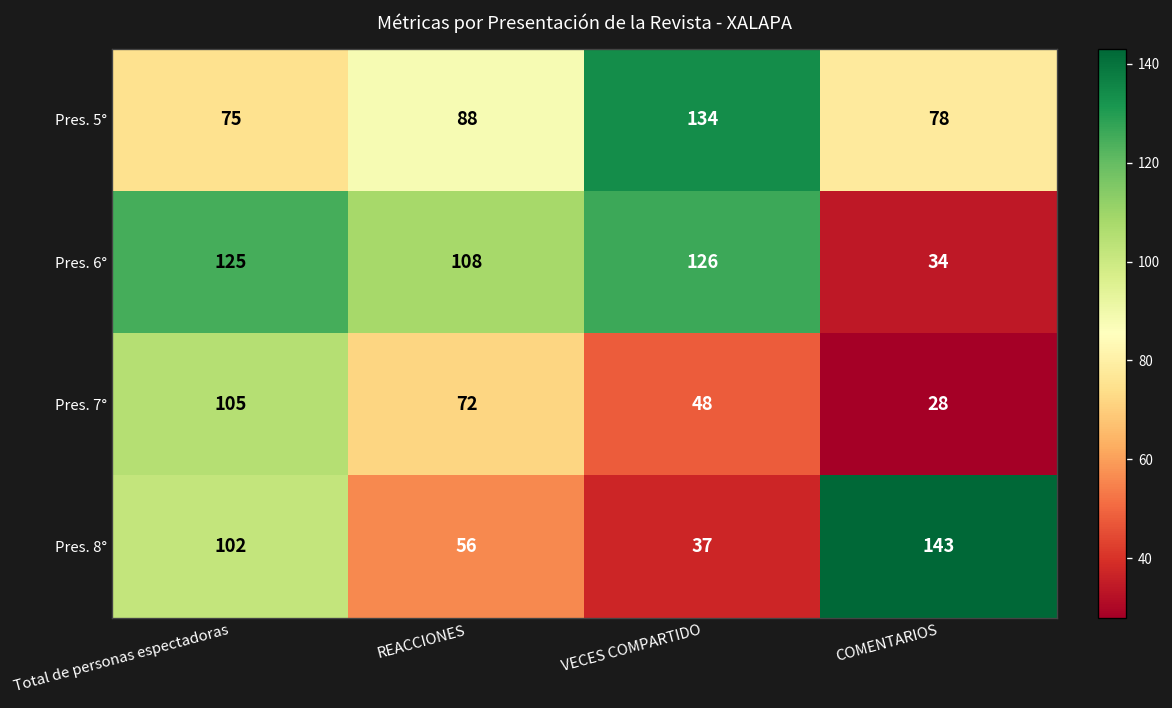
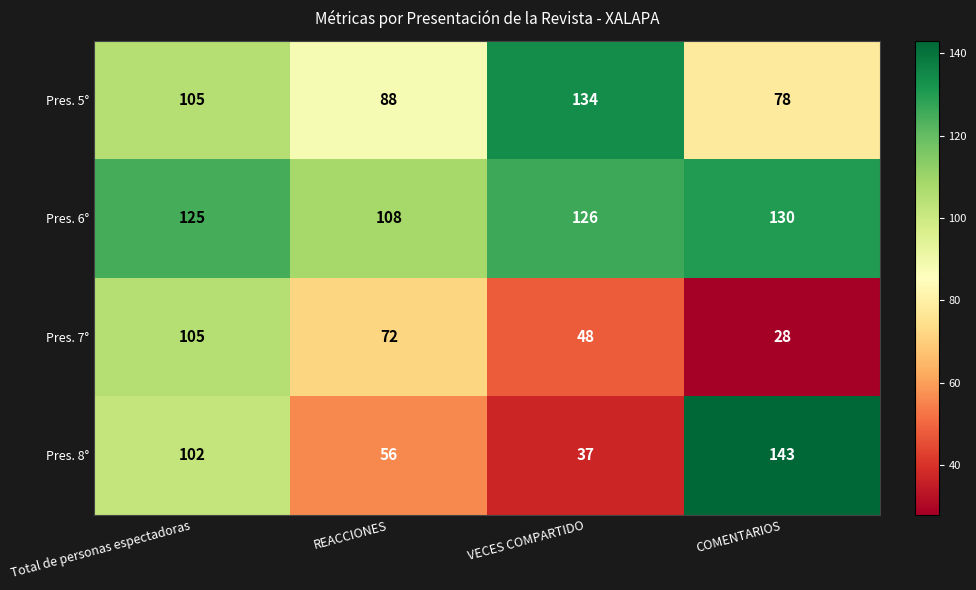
  {
    "Pres. 5°": {
-     "Total de personas espectadoras": 75,
+     "Total de personas espectadoras": 105,
      "REACCIONES": 88,
      "VECES COMPARTIDO": 134,
      "COMENTARIOS": 78
    },
    "Pres. 6°": {
      "Total de personas espectadoras": 125,
      "REACCIONES": 108,
      "VECES COMPARTIDO": 126,
-     "COMENTARIOS": 34
+     "COMENTARIOS": 130
    },
    "Pres. 7°": {
      "Total de personas espectadoras": 105,
      "REACCIONES": 72,
      "VECES COMPARTIDO": 48,
      "COMENTARIOS": 28
    },
    "Pres. 8°": {
      "Total de personas espectadoras": 102,
      "REACCIONES": 56,
      "VECES COMPARTIDO": 37,
      "COMENTARIOS": 143
    }
  }
